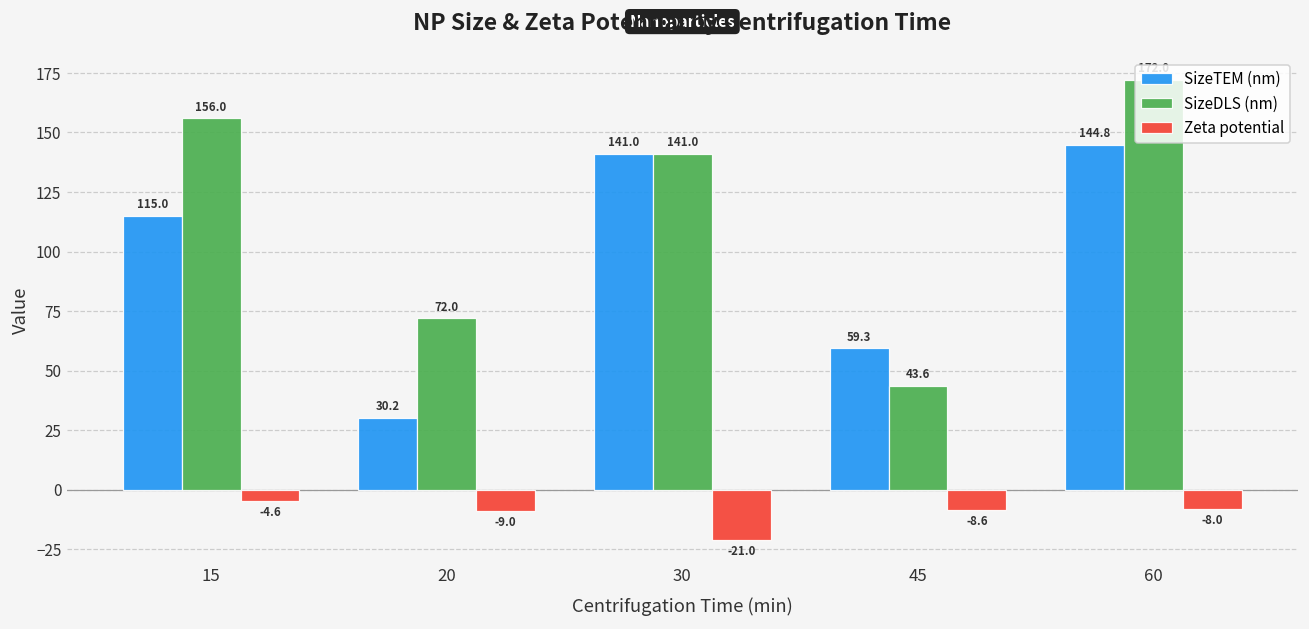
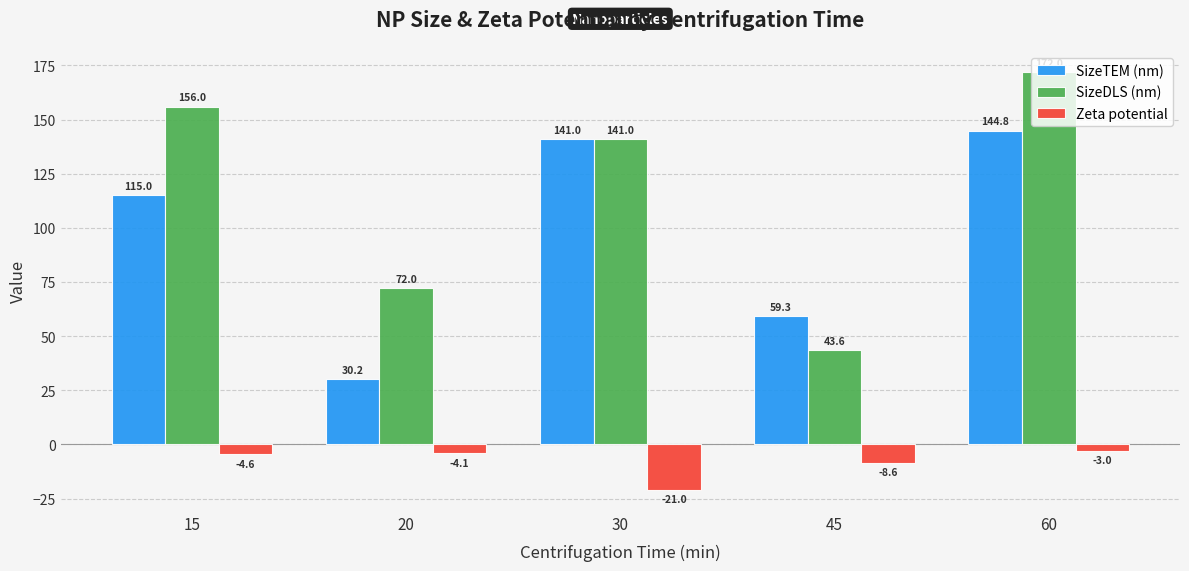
  {
    "SizeTEM (nm)": {
      "15": 115.0,
      "20": 30.2,
      "30": 141.0,
      "45": 59.3,
      "60": 144.8
    },
    "SizeDLS (nm)": {
      "15": 156.0,
      "20": 72.0,
      "30": 141.0,
      "45": 43.6
    },
    "Zeta potential": {
      "15": -4.6,
-     "20": -9.0,
+     "20": -4.1,
      "30": -21.0,
      "45": -8.6,
-     "60": -8.0
+     "60": -3.0
    }
  }
